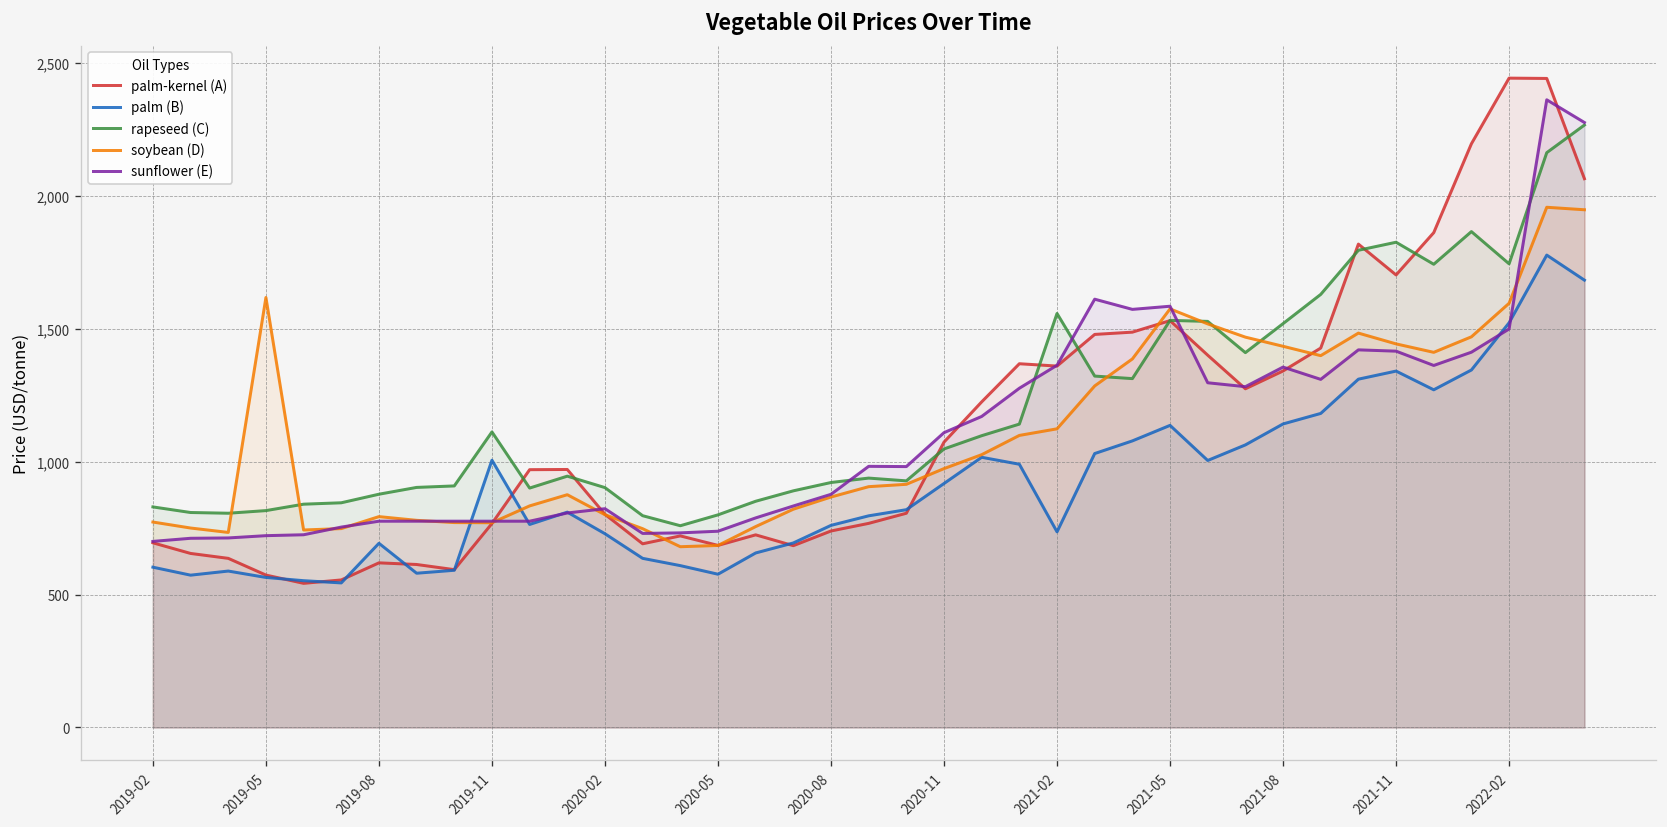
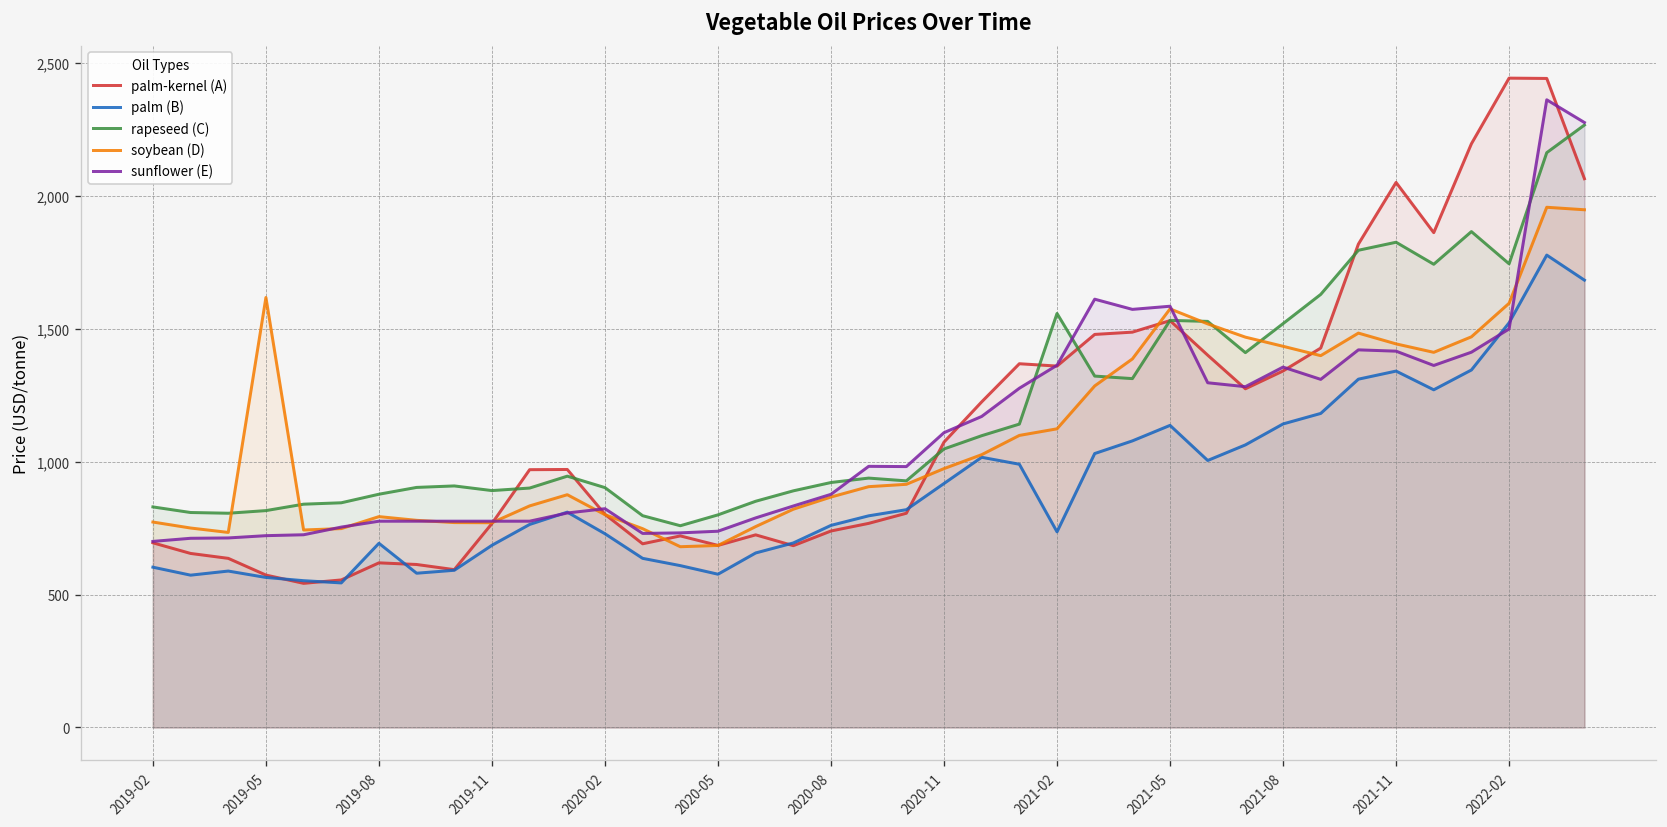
  {
    "palm-kernel (A)": {
      "2019-08": "620",
      "2020-08": "740",
      "2020-11": "1,070",
      "2021-08": "1,340",
-     "2021-11": "1,700",
+     "2021-11": "2,050",
      "2022-02": "2,440"
    },
    "palm (B)": {
      "2019-02": "600",
      "2019-08": "690",
-     "2019-11": "1,010",
+     "2019-11": "690",
      "2020-02": "730",
      "2020-05": "580",
      "2020-08": "760",
      "2020-11": "920",
      "2021-02": "740",
      "2021-05": "1,140",
      "2021-08": "1,140",
      "2021-11": "1,340",
      "2022-02": "1,520"
    },
    "rapeseed (C)": {
      "2019-02": "830",
      "2019-05": "820",
      "2019-08": "880",
-     "2019-11": "1,110",
+     "2019-11": "890",
      "2020-02": "900",
      "2020-05": "800",
      "2020-08": "920",
      "2020-11": "1,050",
      "2021-02": "1,560",
      "2021-08": "1,520",
      "2021-11": "1,830",
      "2022-02": "1,740"
    },
    "soybean (D)": {
      "2019-02": "770",
      "2019-05": "1,620",
      "2019-08": "790",
      "2020-11": "970",
      "2021-02": "1,120",
      "2021-08": "1,430",
      "2021-11": "1,440",
      "2022-02": "1,600"
    },
    "sunflower (E)": {
      "2019-05": "720",
      "2019-08": "780",
      "2020-02": "820",
      "2020-05": "740",
      "2020-11": "1,110",
      "2021-08": "1,360",
      "2021-11": "1,420",
      "2022-02": "1,500"
    }
  }
